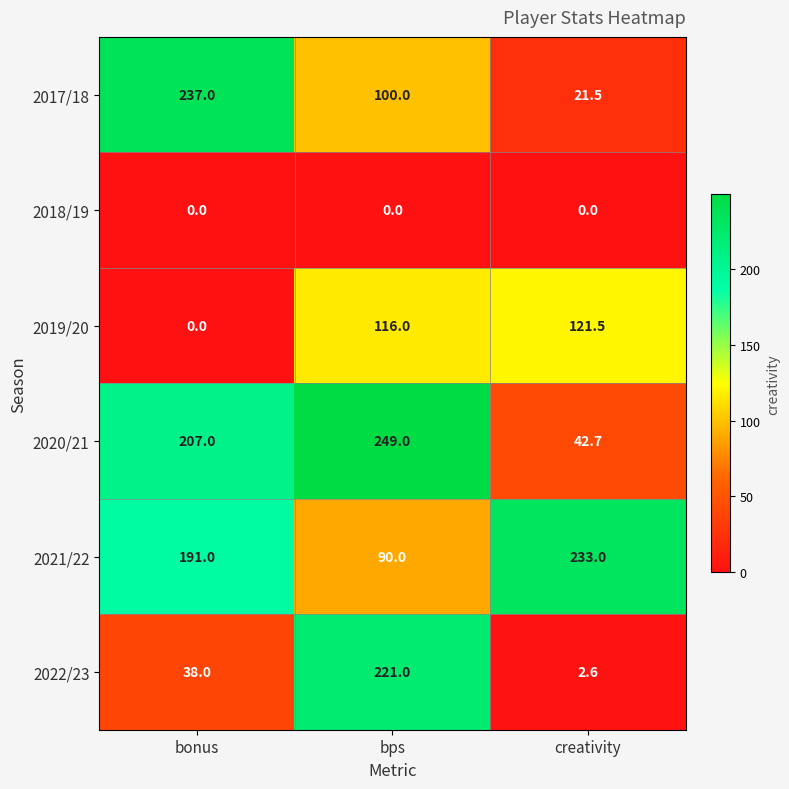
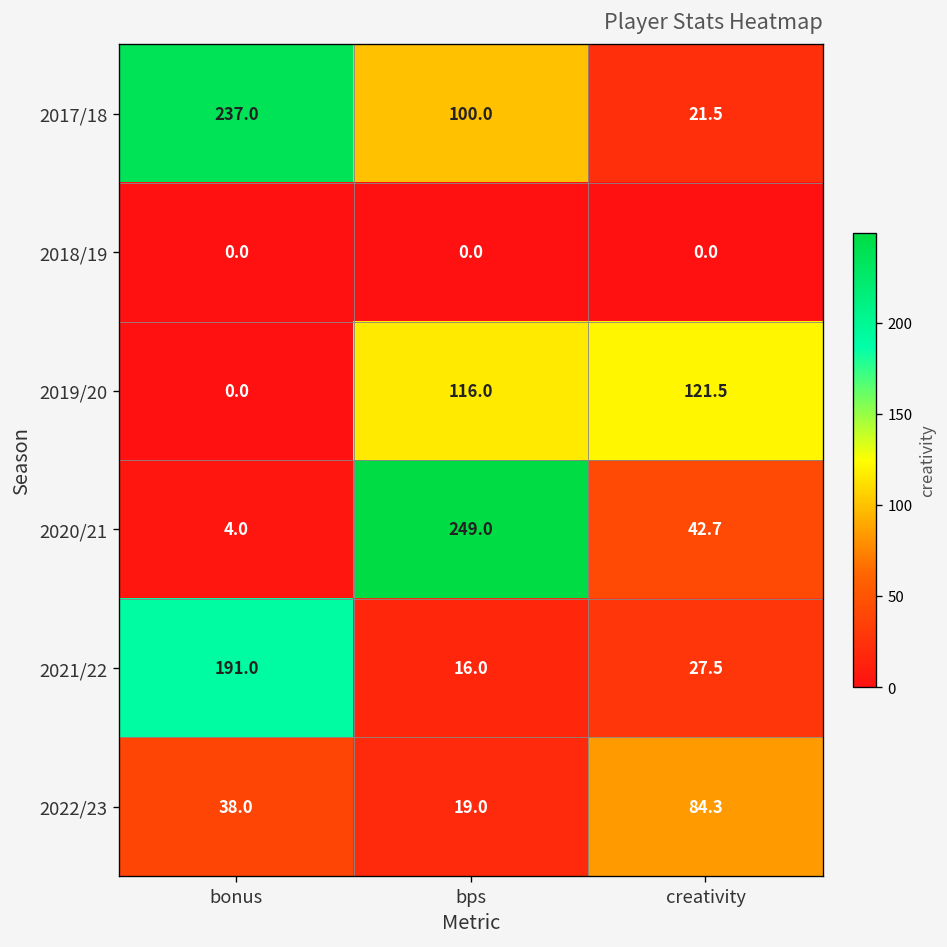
  {
    "2017/18": {
      "bonus": 237.0,
      "bps": 100.0,
      "creativity": 21.5
    },
    "2018/19": {
      "bonus": 0.0,
      "bps": 0.0,
      "creativity": 0.0
    },
    "2019/20": {
      "bonus": 0.0,
      "bps": 116.0,
      "creativity": 121.5
    },
    "2020/21": {
-     "bonus": 207.0,
+     "bonus": 4.0,
      "bps": 249.0,
      "creativity": 42.7
    },
    "2021/22": {
      "bonus": 191.0,
-     "bps": 90.0,
-     "creativity": 233.0
+     "bps": 16.0,
+     "creativity": 27.5
    },
    "2022/23": {
      "bonus": 38.0,
-     "bps": 221.0,
-     "creativity": 2.6
+     "bps": 19.0,
+     "creativity": 84.3
    }
  }
